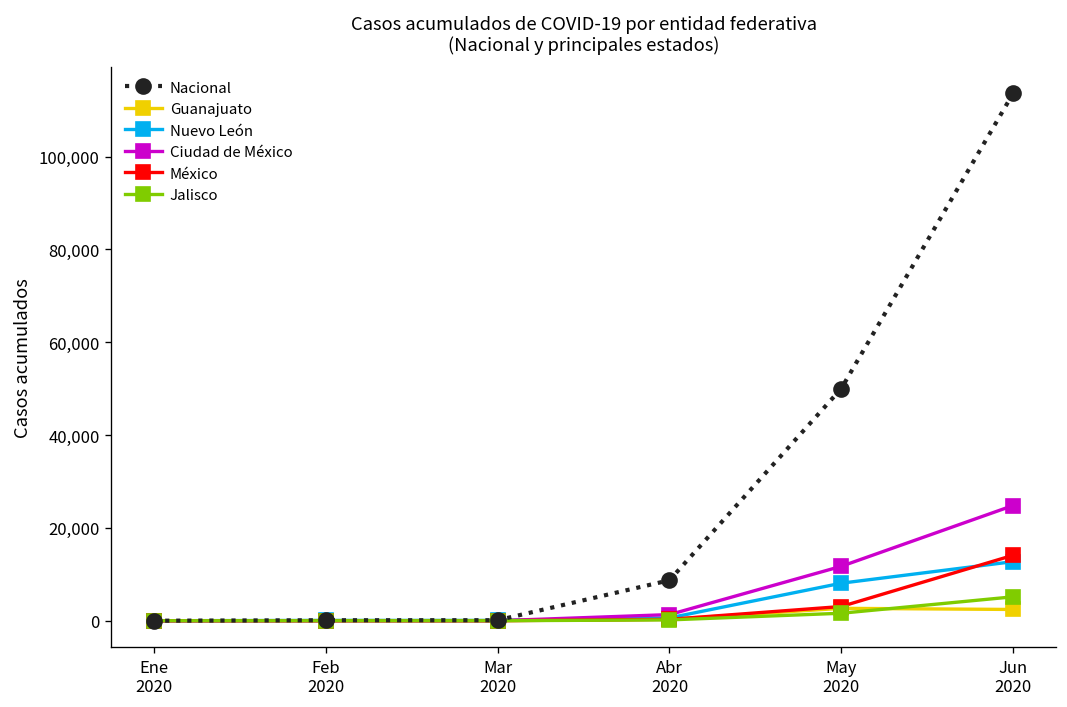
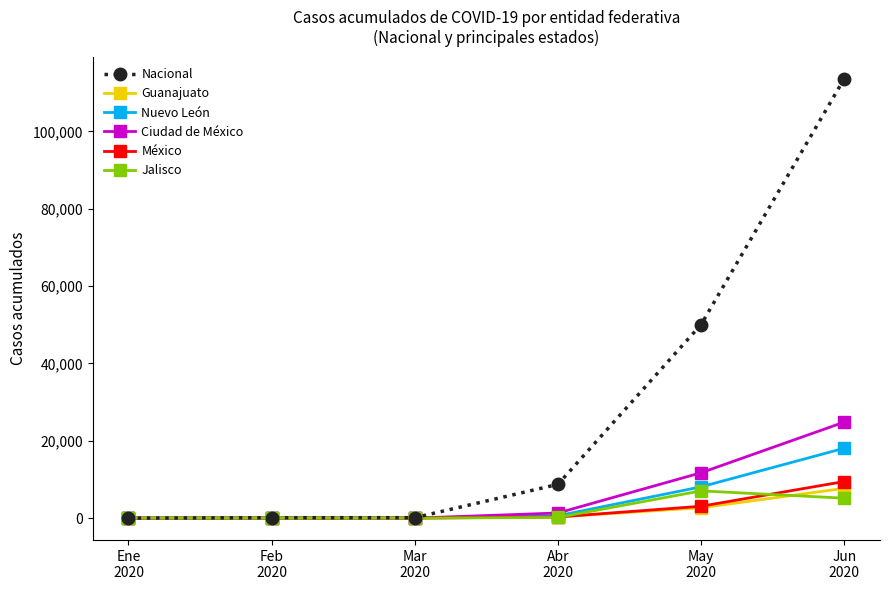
  {
    "Nacional": {
      "Abr 2020": "9,000",
      "May 2020": "50,000",
      "Jun 2020": "114,000"
    },
    "Guanajuato": {
-     "Jun 2020": "2,000"
+     "Jun 2020": "8,000"
    },
    "Nuevo León": {
      "May 2020": "8,000",
-     "Jun 2020": "13,000"
+     "Jun 2020": "18,000"
    },
    "Ciudad de México": {
      "Abr 2020": "1,000",
      "May 2020": "12,000",
      "Jun 2020": "25,000"
    },
    "México": {
-     "Jun 2020": "14,000"
+     "Jun 2020": "9,000"
    },
    "Jalisco": {
-     "May 2020": "2,000",
+     "May 2020": "7,000",
      "Jun 2020": "5,000"
    }
  }
